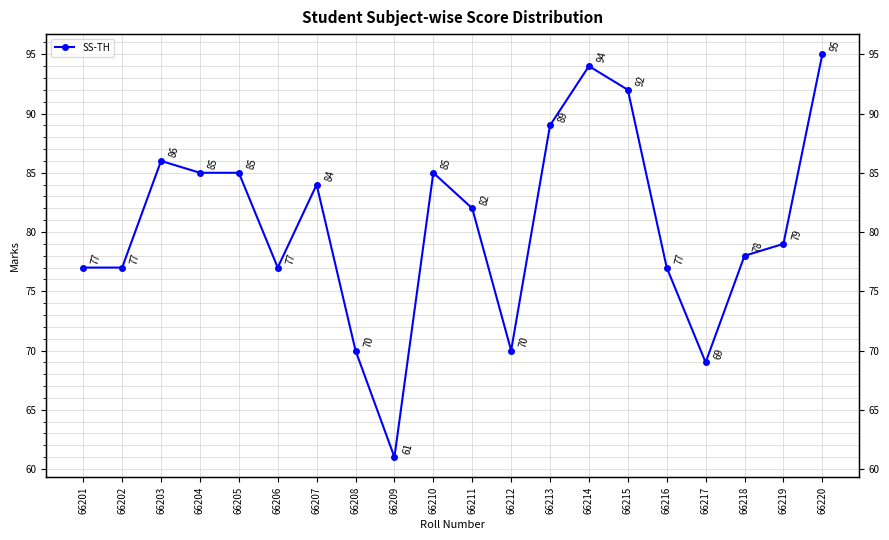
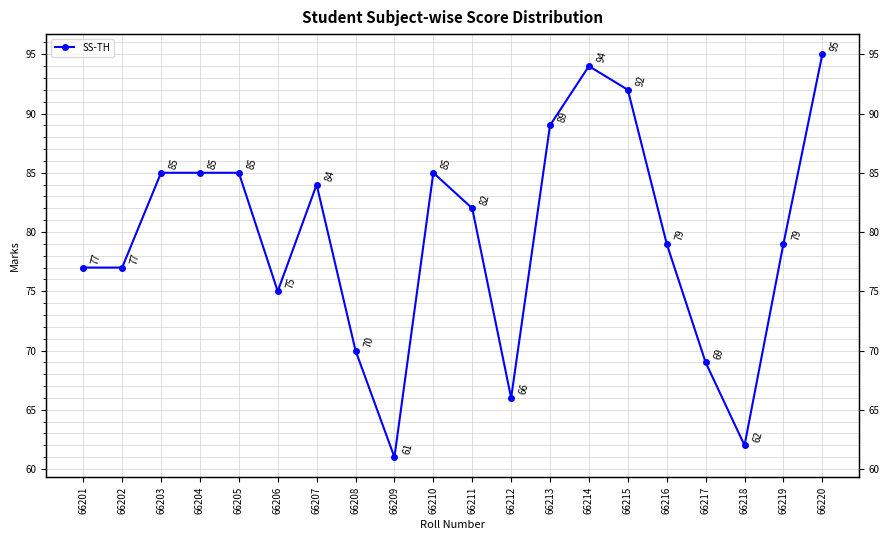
  {
    "66201": 77,
    "66202": 77,
-   "66203": 86,
+   "66203": 85,
    "66204": 85,
    "66205": 85,
-   "66206": 77,
+   "66206": 75,
    "66207": 84,
    "66208": 70,
    "66209": 61,
    "66210": 85,
    "66211": 82,
-   "66212": 70,
+   "66212": 66,
    "66213": 89,
    "66214": 94,
    "66215": 92,
-   "66216": 77,
+   "66216": 79,
    "66217": 69,
-   "66218": 78,
+   "66218": 62,
    "66219": 79,
    "66220": 95
  }
